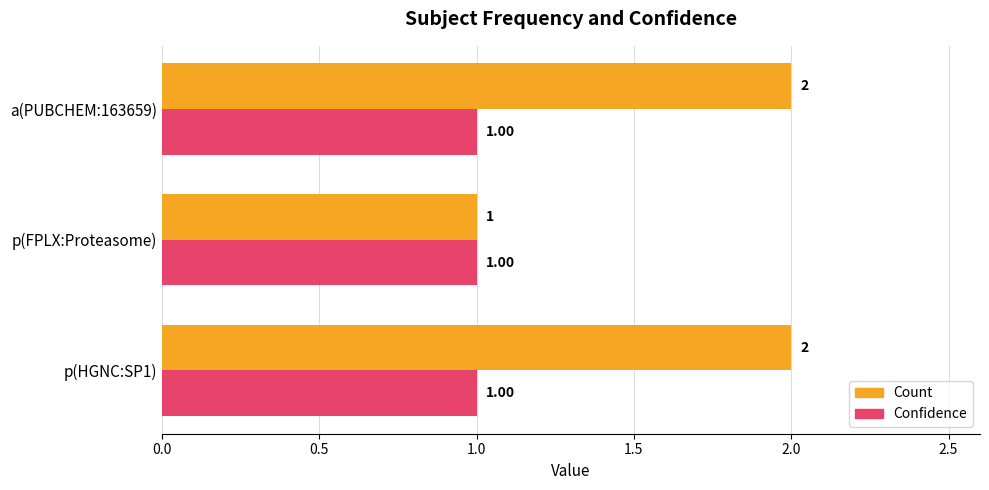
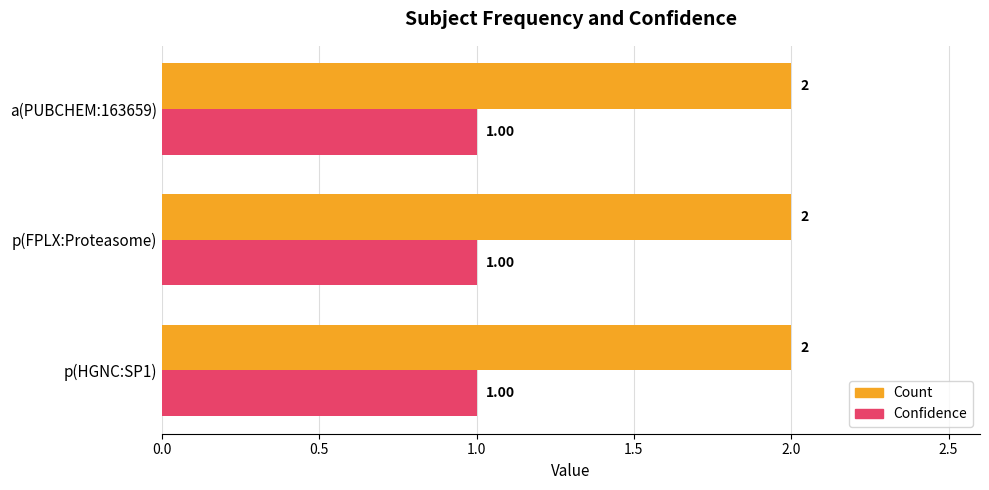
  {
    "Count": {
      "a(PUBCHEM:163659)": 2,
-     "p(FPLX:Proteasome)": 1,
+     "p(FPLX:Proteasome)": 2,
      "p(HGNC:SP1)": 2
    },
    "Confidence": {
      "a(PUBCHEM:163659)": 1.00,
      "p(FPLX:Proteasome)": 1.00,
      "p(HGNC:SP1)": 1.00
    }
  }
